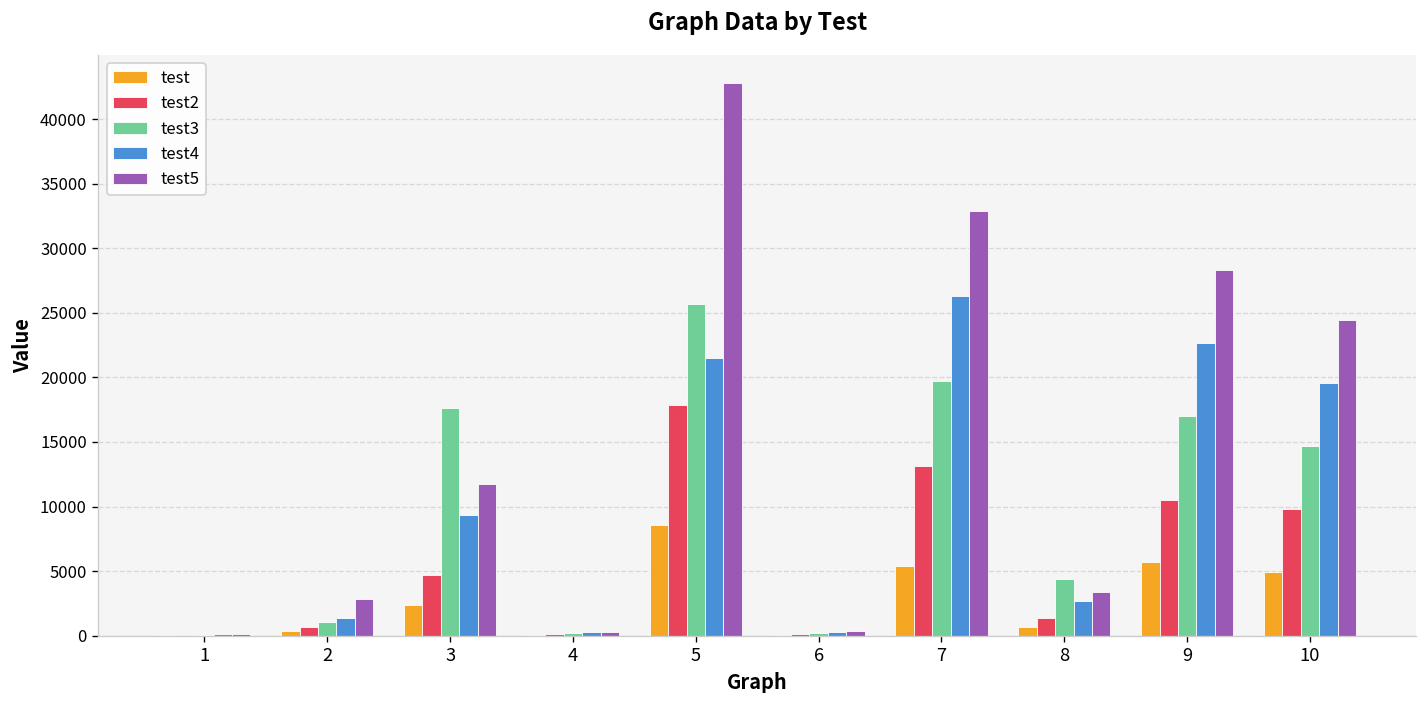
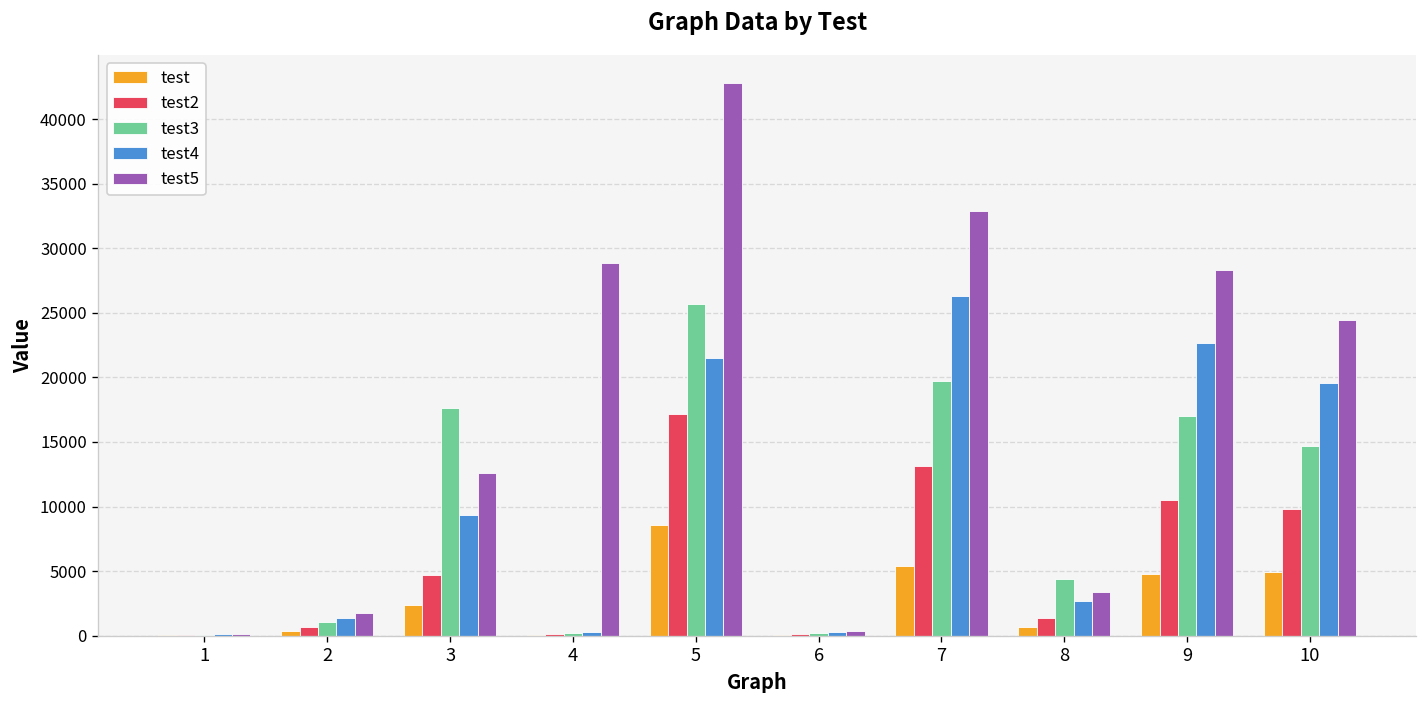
  {
    "test": {
      "2": 300,
      "3": 2300,
      "5": 8600,
      "7": 5400,
      "8": 700,
-     "9": 5700,
+     "9": 4800,
      "10": 4900
    },
    "test2": {
      "2": 700,
      "3": 4700,
-     "5": 17900,
+     "5": 17100,
      "7": 13100,
      "8": 1300,
      "9": 10500,
      "10": 9800
    },
    "test3": {
      "2": 1000,
      "3": 17600,
      "5": 25700,
      "7": 19700,
      "8": 4400,
      "9": 17000,
      "10": 14700
    },
    "test4": {
      "2": 1400,
      "3": 9400,
      "4": 300,
      "5": 21500,
      "6": 300,
      "7": 26300,
      "8": 2700,
      "9": 22700,
      "10": 19500
    },
    "test5": {
-     "2": 2800,
-     "3": 11700,
-     "4": 300,
+     "2": 1700,
+     "3": 12600,
+     "4": 28900,
      "5": 42800,
      "6": 400,
      "7": 32900,
      "8": 3300,
      "9": 28300,
      "10": 24400
    }
  }
